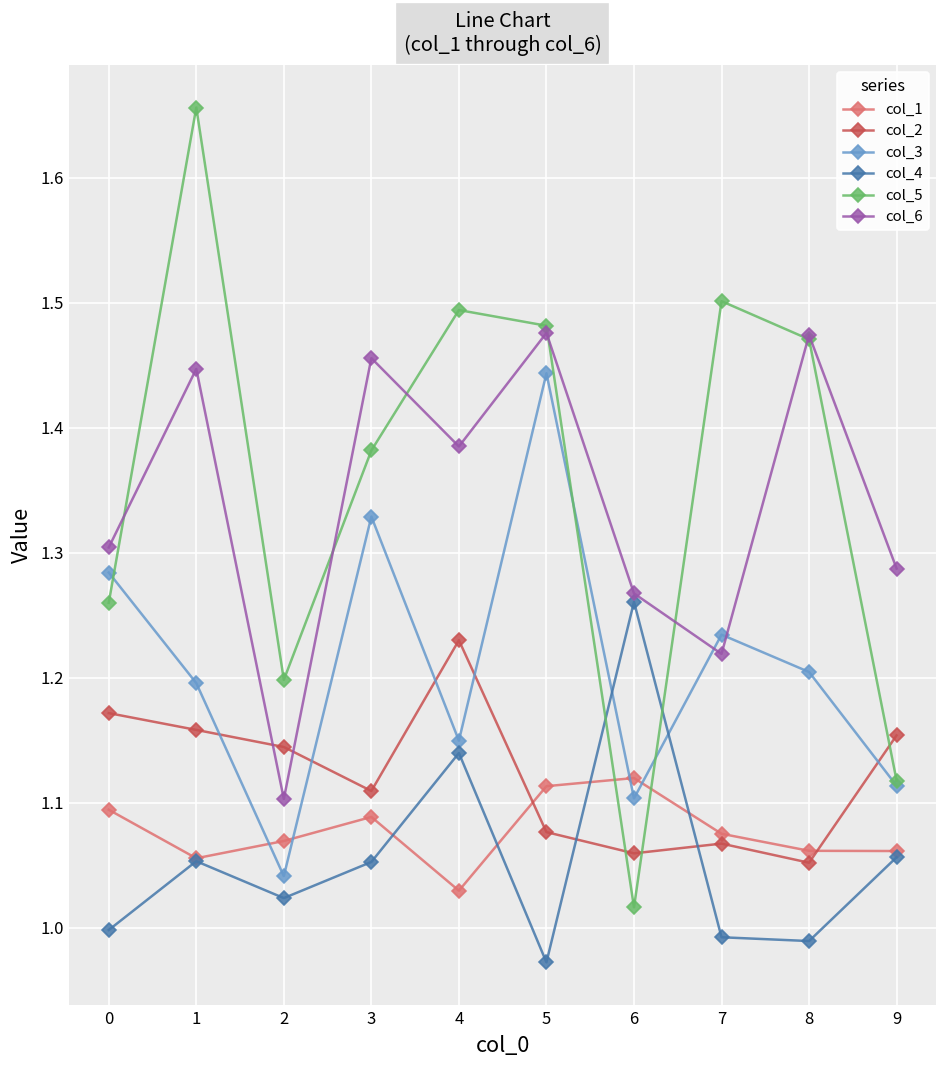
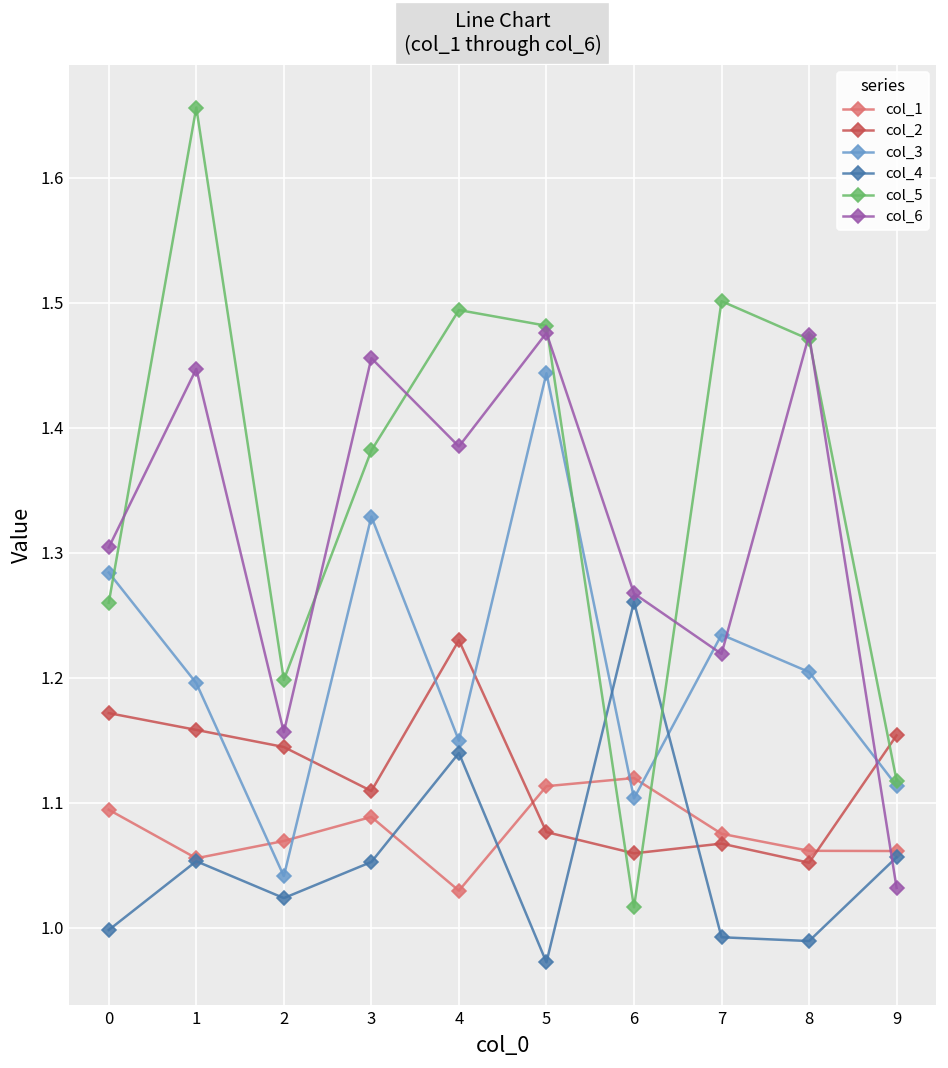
  {
    "col_5": {
      "0": 1.260,
      "1": 1.656,
      "2": 1.198,
      "3": 1.382,
      "4": 1.494,
      "5": 1.482,
      "6": 1.016,
      "7": 1.501,
      "8": 1.471,
      "9": 1.118
    },
    "col_6": {
      "0": 1.304,
      "1": 1.447,
-     "2": 1.103,
+     "2": 1.156,
      "3": 1.456,
      "4": 1.385,
      "5": 1.476,
      "6": 1.267,
      "7": 1.219,
      "8": 1.474,
-     "9": 1.287
+     "9": 1.032
    }
  }
